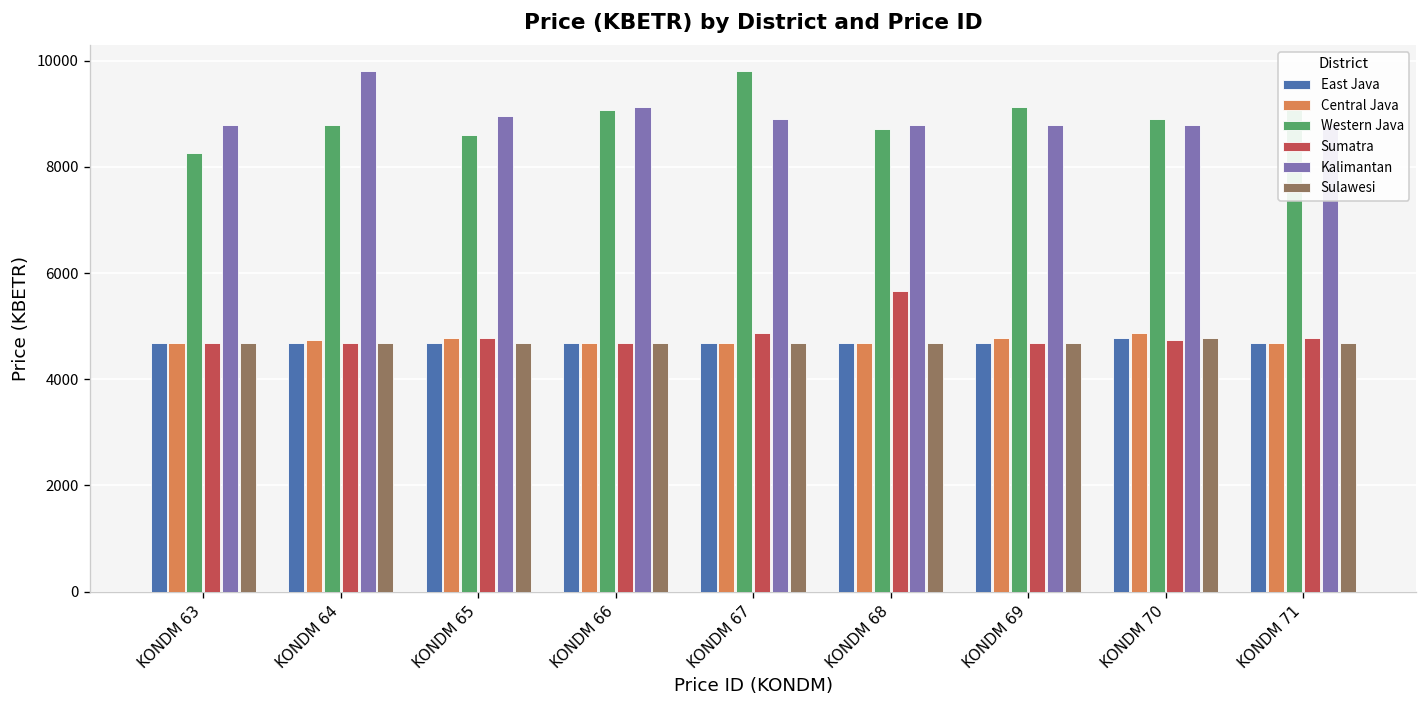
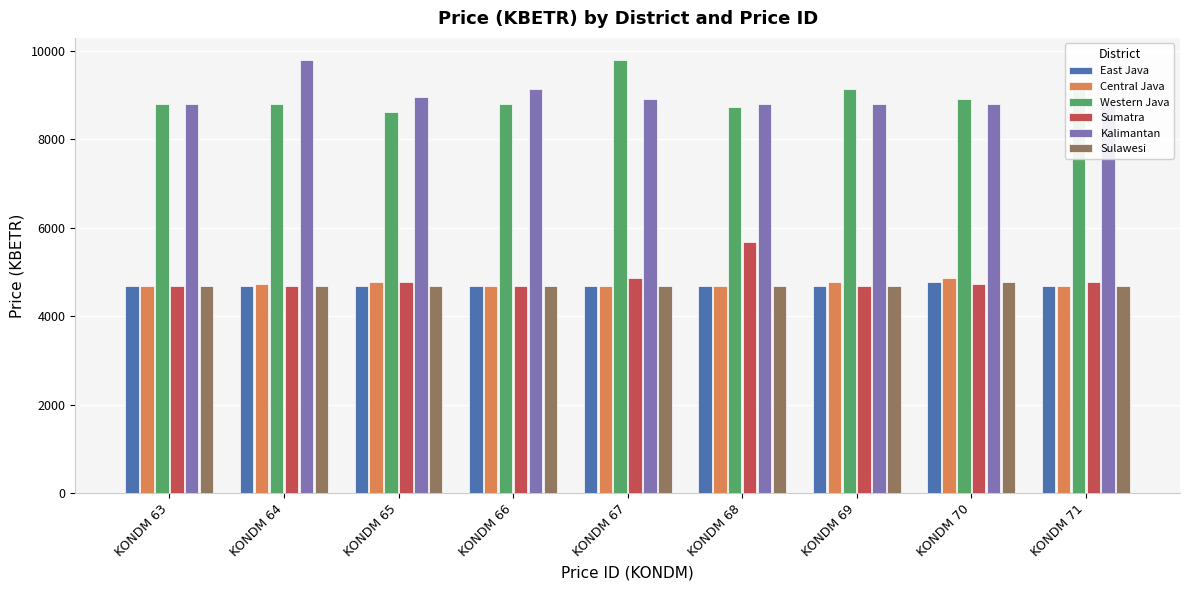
  {
    "Western Java": {
-     "KONDM 63": 8300,
+     "KONDM 63": 8800,
      "KONDM 64": 8800,
      "KONDM 65": 8600,
-     "KONDM 66": 9100,
+     "KONDM 66": 8800,
      "KONDM 67": 9800,
      "KONDM 68": 8700,
      "KONDM 69": 9100,
      "KONDM 70": 8900
    },
    "Sulawesi": {
      "KONDM 63": 4700,
      "KONDM 64": 4700,
      "KONDM 65": 4700,
      "KONDM 66": 4700,
      "KONDM 67": 4700,
      "KONDM 68": 4700,
      "KONDM 69": 4700,
      "KONDM 70": 4800,
      "KONDM 71": 4700
    }
  }
